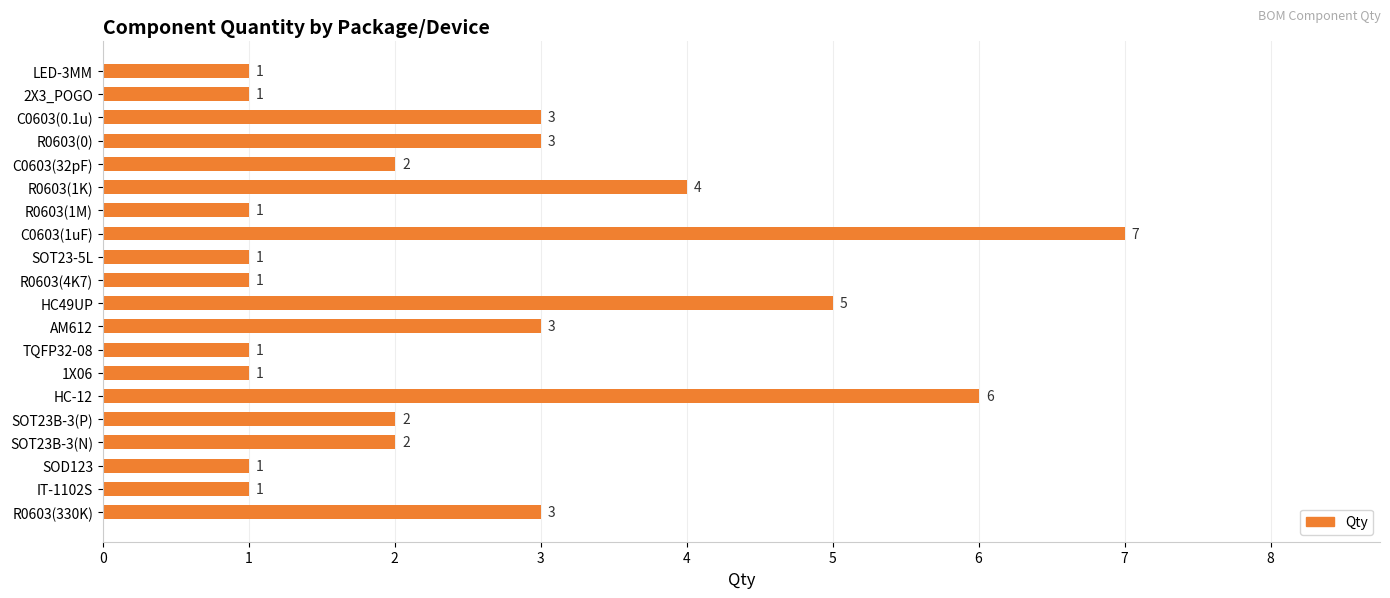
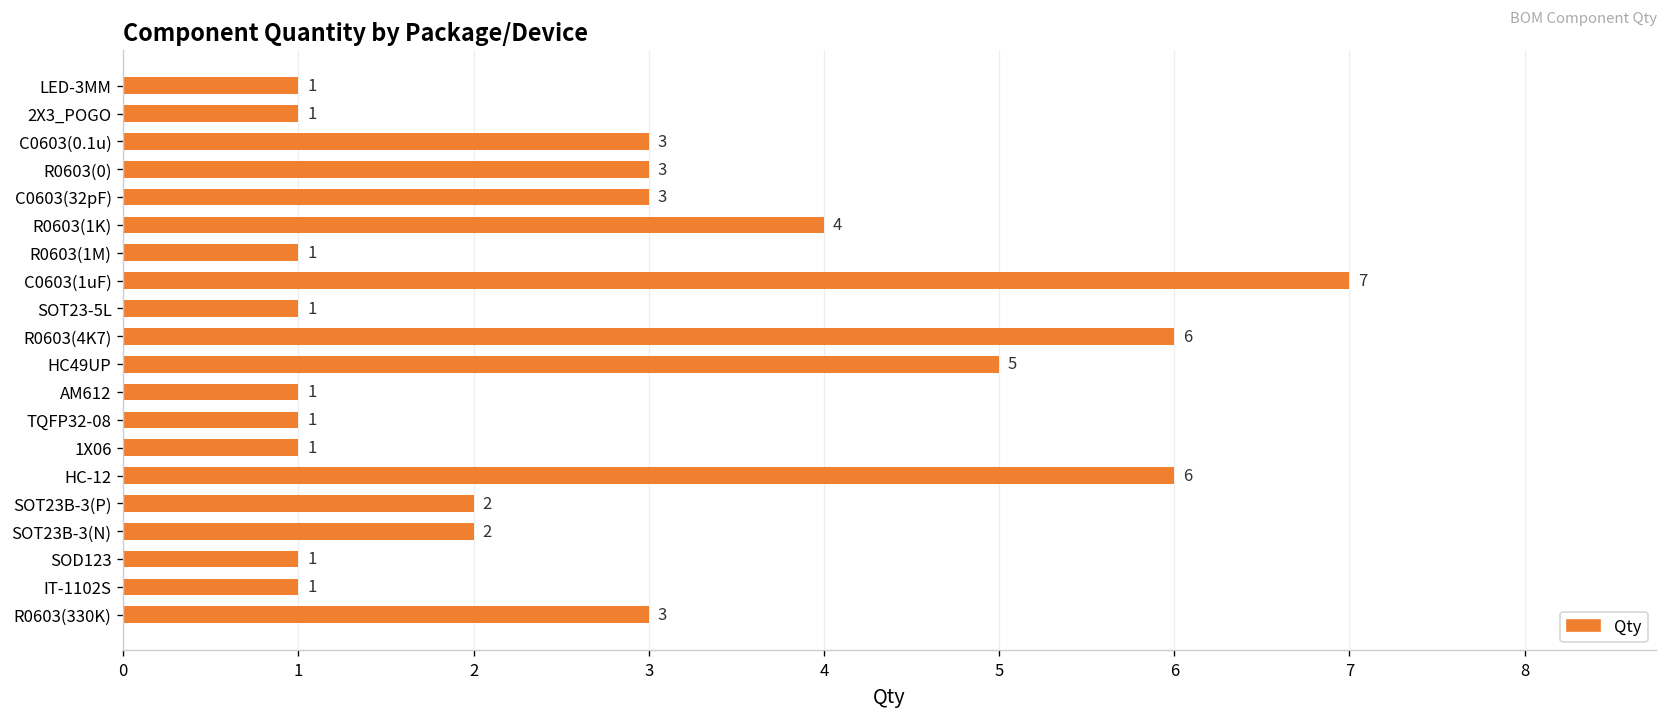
  {
    "LED-3MM": 1,
    "2X3_POGO": 1,
    "C0603(0.1u)": 3,
    "R0603(0)": 3,
-   "C0603(32pF)": 2,
+   "C0603(32pF)": 3,
    "R0603(1K)": 4,
    "R0603(1M)": 1,
    "C0603(1uF)": 7,
    "SOT23-5L": 1,
-   "R0603(4K7)": 1,
+   "R0603(4K7)": 6,
    "HC49UP": 5,
-   "AM612": 3,
+   "AM612": 1,
    "TQFP32-08": 1,
    "1X06": 1,
    "HC-12": 6,
    "SOT23B-3(P)": 2,
    "SOT23B-3(N)": 2,
    "SOD123": 1,
    "IT-1102S": 1,
    "R0603(330K)": 3
  }
